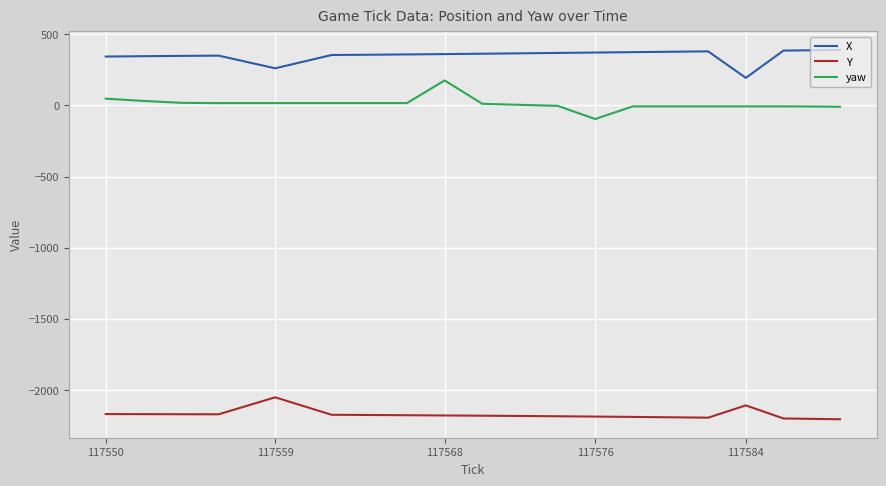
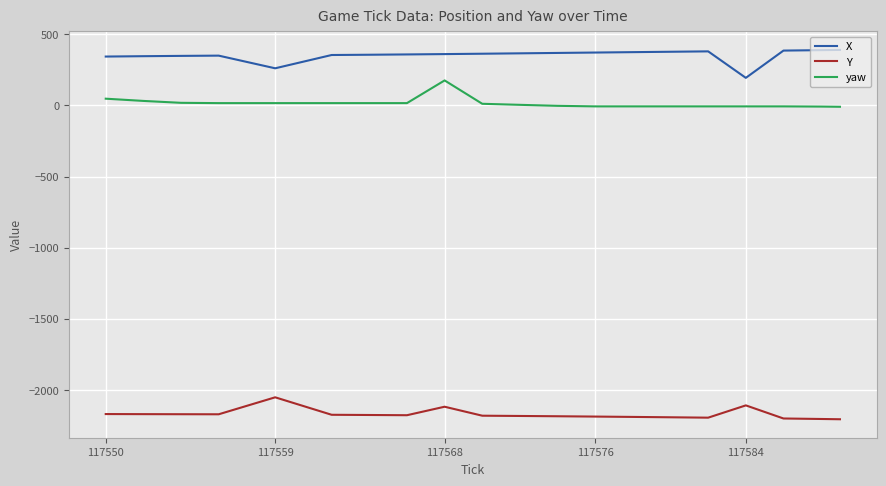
  {
    "X": {
      "117550": 340,
      "117559": 260,
      "117568": 360,
      "117576": 370,
      "117584": 190
    },
    "Y": {
      "117550": -2170,
      "117559": -2050,
-     "117568": -2180,
+     "117568": -2120,
      "117576": -2190,
      "117584": -2110
    },
    "yaw": {
      "117550": 50,
      "117559": 20,
      "117568": 180,
-     "117576": -100,
+     "117576": -10,
      "117584": -10
    }
  }
